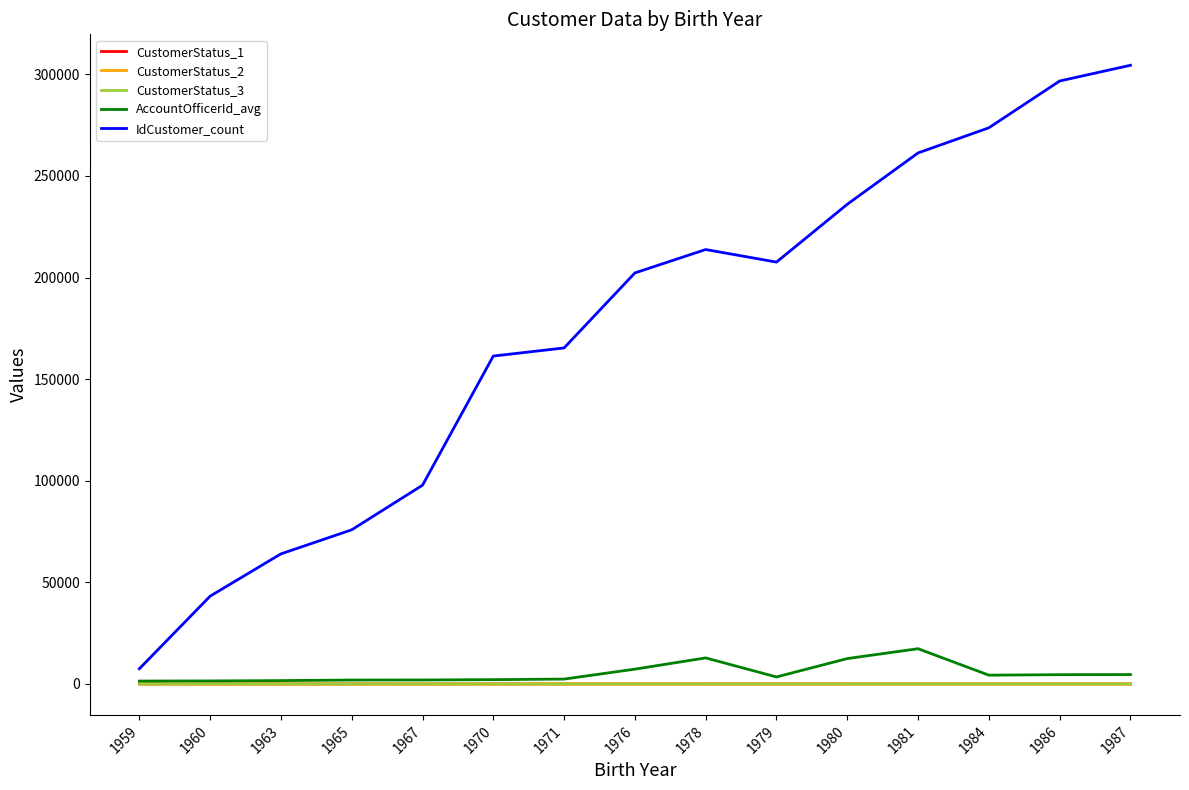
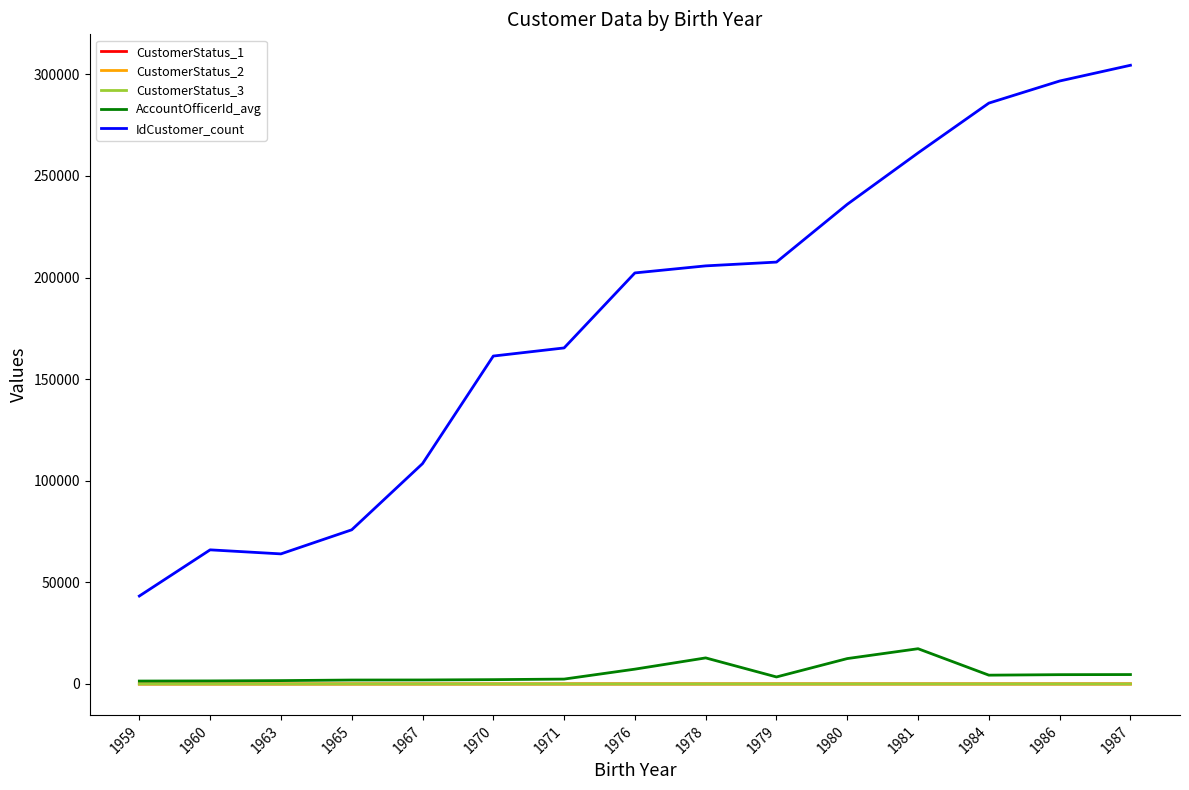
  {
    "CustomerStatus_3": {
      "1959": 0,
      "1960": 0,
      "1963": 0,
      "1965": 0,
      "1967": 0,
      "1970": 0,
      "1971": 0,
      "1976": 0,
      "1978": 0,
      "1979": 0,
      "1980": 0,
      "1981": 0,
      "1984": 0,
      "1986": 0,
      "1987": 0
    },
    "AccountOfficerId_avg": {
      "1959": 1000,
      "1960": 2000,
      "1963": 2000,
      "1965": 2000,
      "1967": 2000,
      "1970": 2000,
      "1971": 2000,
      "1976": 7000,
      "1978": 13000,
      "1979": 3000,
      "1980": 12000,
      "1981": 17000,
      "1984": 4000,
      "1986": 5000,
      "1987": 5000
    },
    "IdCustomer_count": {
-     "1959": 7000,
-     "1960": 43000,
+     "1959": 43000,
+     "1960": 66000,
      "1963": 64000,
      "1965": 76000,
-     "1967": 98000,
+     "1967": 108000,
      "1970": 161000,
      "1971": 165000,
      "1976": 202000,
-     "1978": 214000,
+     "1978": 206000,
      "1979": 208000,
      "1980": 236000,
      "1981": 261000,
-     "1984": 274000,
+     "1984": 286000,
      "1986": 297000,
      "1987": 304000
    }
  }
